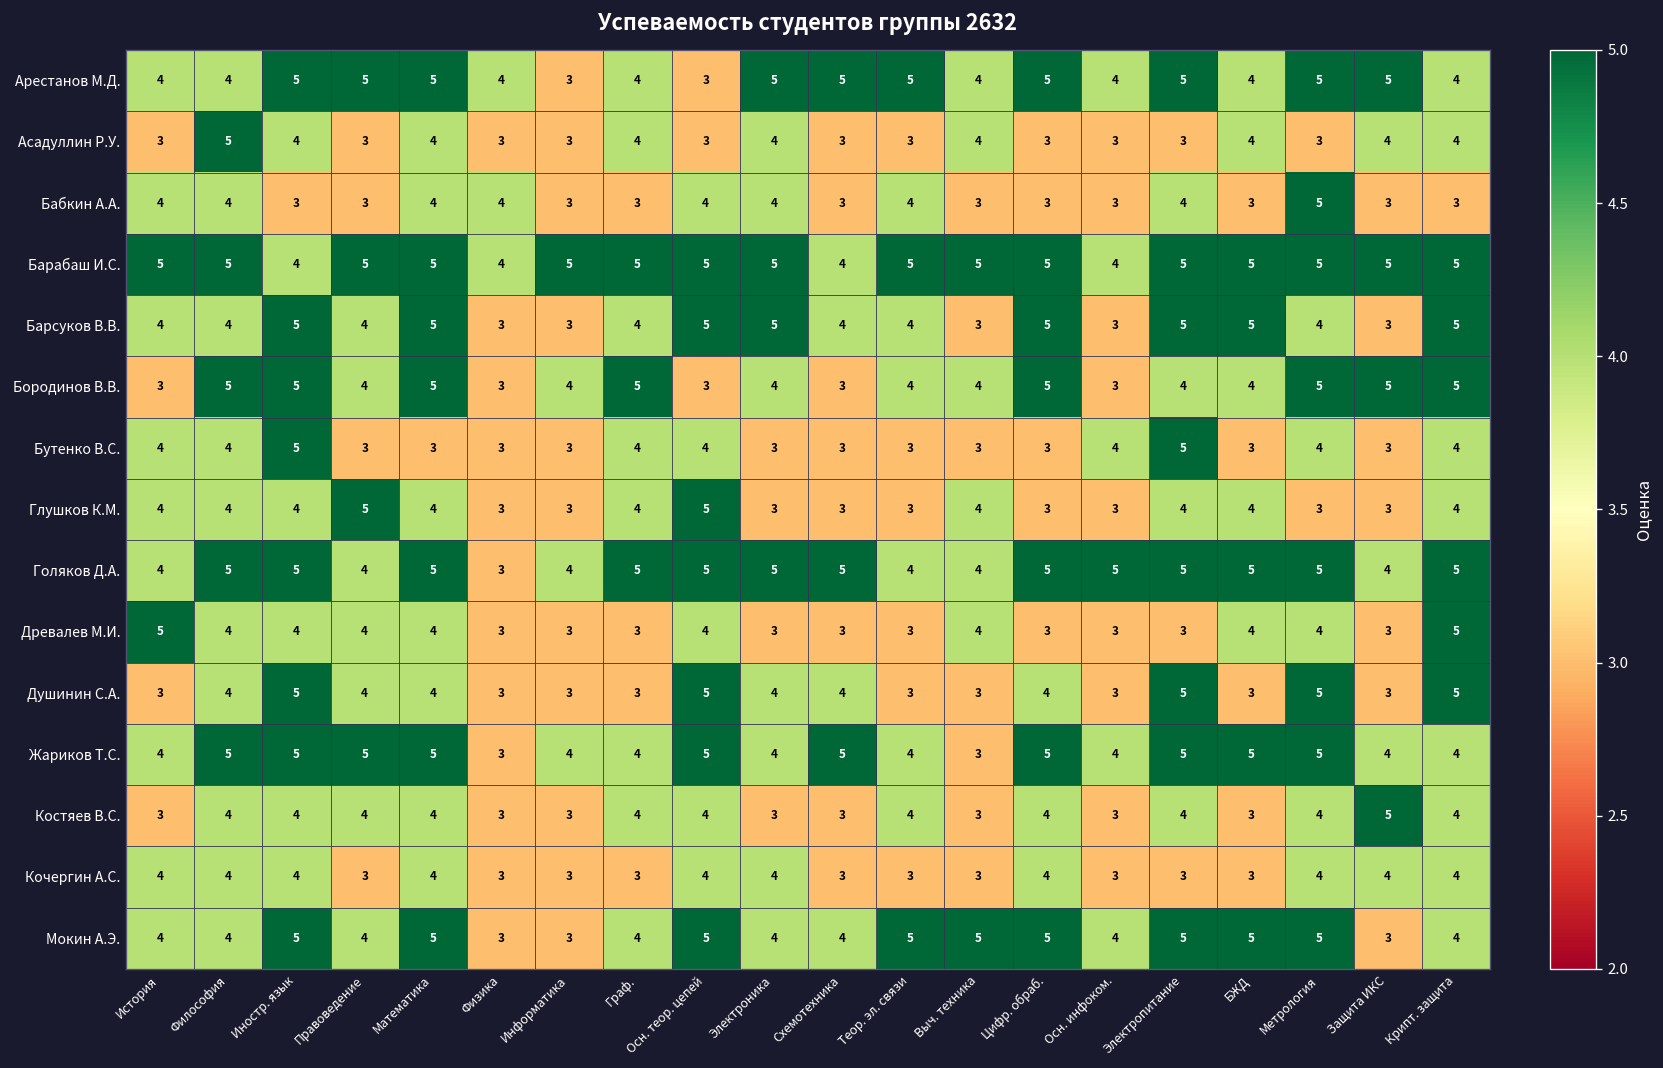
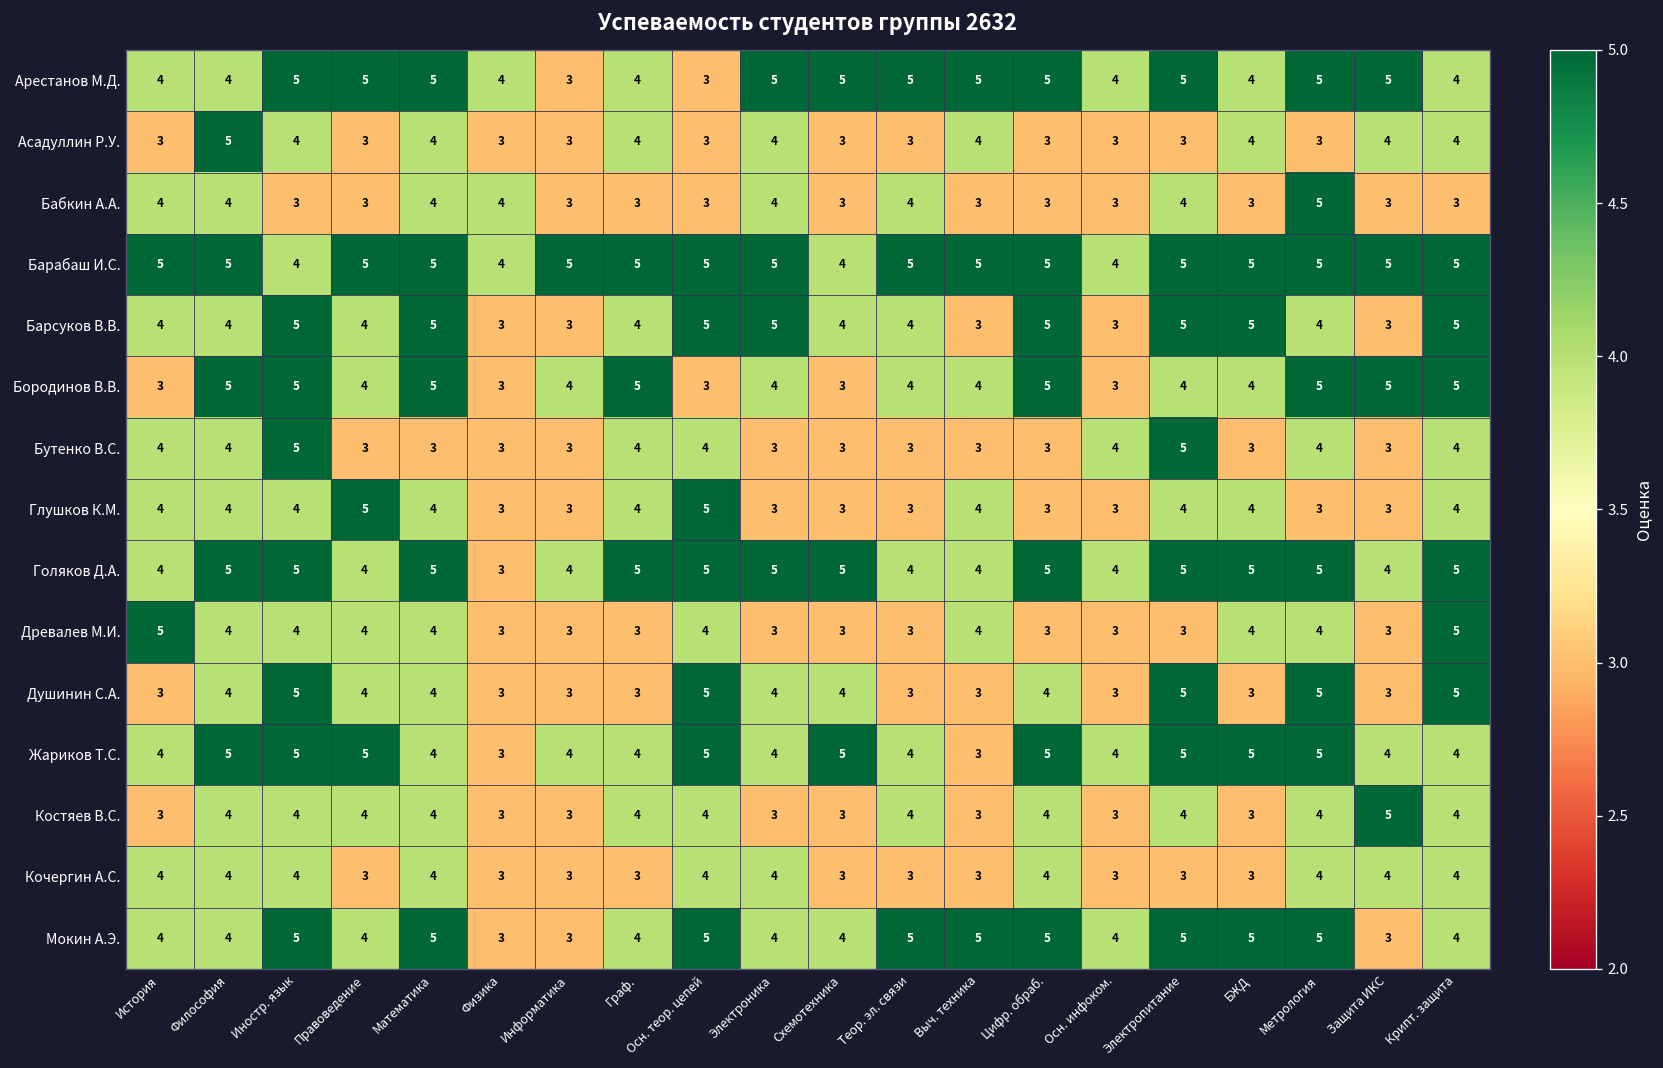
  {
    "Арестанов М.Д.": {
      "История": 4,
      "Философия": 4,
      "Иностр. язык": 5,
      "Правоведение": 5,
      "Математика": 5,
      "Физика": 4,
      "Информатика": 3,
      "Граф.": 4,
      "Осн. теор. цепей": 3,
      "Электроника": 5,
      "Схемотехника": 5,
      "Теор. эл. связи": 5,
-     "Выч. техника": 4,
+     "Выч. техника": 5,
      "Цифр. обраб.": 5,
      "Осн. инфоком.": 4,
      "Электропитание": 5,
      "БЖД": 4,
      "Метрология": 5,
      "Защита ИКС": 5,
      "Крипт. защита": 4
    },
    "Бабкин А.А.": {
      "История": 4,
      "Философия": 4,
      "Иностр. язык": 3,
      "Правоведение": 3,
      "Математика": 4,
      "Физика": 4,
      "Информатика": 3,
      "Граф.": 3,
-     "Осн. теор. цепей": 4,
+     "Осн. теор. цепей": 3,
      "Электроника": 4,
      "Схемотехника": 3,
      "Теор. эл. связи": 4,
      "Выч. техника": 3,
      "Цифр. обраб.": 3,
      "Осн. инфоком.": 3,
      "Электропитание": 4,
      "БЖД": 3,
      "Метрология": 5,
      "Защита ИКС": 3,
      "Крипт. защита": 3
    },
    "Голяков Д.А.": {
      "История": 4,
      "Философия": 5,
      "Иностр. язык": 5,
      "Правоведение": 4,
      "Математика": 5,
      "Физика": 3,
      "Информатика": 4,
      "Граф.": 5,
      "Осн. теор. цепей": 5,
      "Электроника": 5,
      "Схемотехника": 5,
      "Теор. эл. связи": 4,
      "Выч. техника": 4,
      "Цифр. обраб.": 5,
-     "Осн. инфоком.": 5,
+     "Осн. инфоком.": 4,
      "Электропитание": 5,
      "БЖД": 5,
      "Метрология": 5,
      "Защита ИКС": 4,
      "Крипт. защита": 5
    },
    "Жариков Т.С.": {
      "История": 4,
      "Философия": 5,
      "Иностр. язык": 5,
      "Правоведение": 5,
-     "Математика": 5,
+     "Математика": 4,
      "Физика": 3,
      "Информатика": 4,
      "Граф.": 4,
      "Осн. теор. цепей": 5,
      "Электроника": 4,
      "Схемотехника": 5,
      "Теор. эл. связи": 4,
      "Выч. техника": 3,
      "Цифр. обраб.": 5,
      "Осн. инфоком.": 4,
      "Электропитание": 5,
      "БЖД": 5,
      "Метрология": 5,
      "Защита ИКС": 4,
      "Крипт. защита": 4
    }
  }
